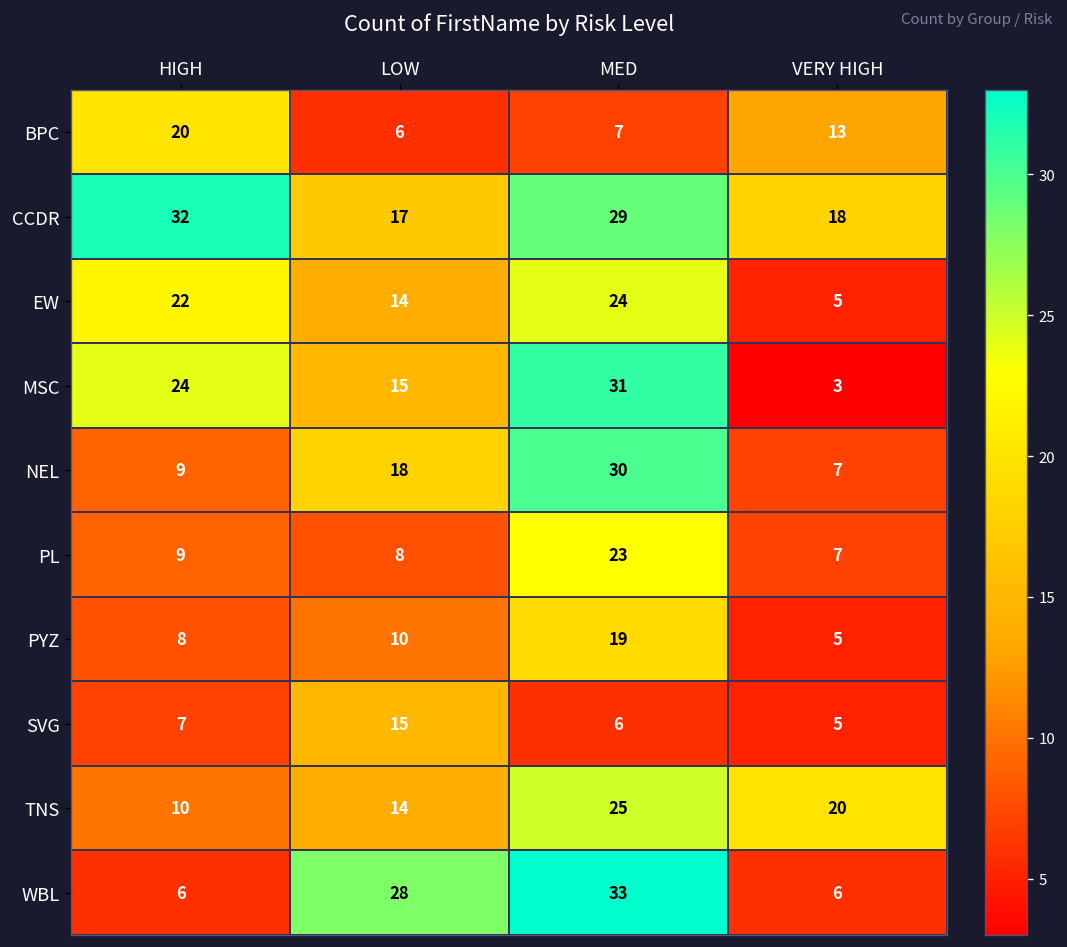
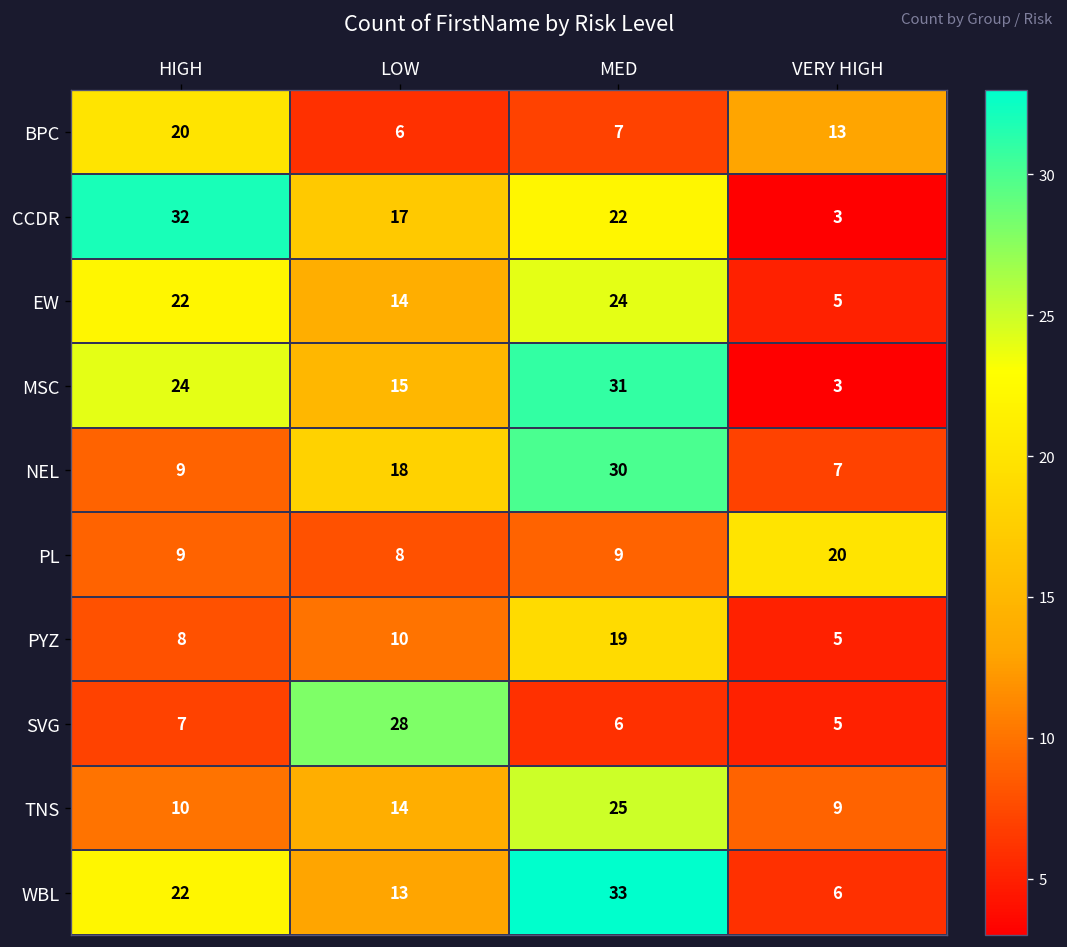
  {
    "BPC": {
      "HIGH": 20,
      "LOW": 6,
      "MED": 7,
      "VERY HIGH": 13
    },
    "CCDR": {
      "HIGH": 32,
      "LOW": 17,
-     "MED": 29,
-     "VERY HIGH": 18
+     "MED": 22,
+     "VERY HIGH": 3
    },
    "EW": {
      "HIGH": 22,
      "LOW": 14,
      "MED": 24,
      "VERY HIGH": 5
    },
    "MSC": {
      "HIGH": 24,
      "LOW": 15,
      "MED": 31,
      "VERY HIGH": 3
    },
    "NEL": {
      "HIGH": 9,
      "LOW": 18,
      "MED": 30,
      "VERY HIGH": 7
    },
    "PL": {
      "HIGH": 9,
      "LOW": 8,
-     "MED": 23,
-     "VERY HIGH": 7
+     "MED": 9,
+     "VERY HIGH": 20
    },
    "PYZ": {
      "HIGH": 8,
      "LOW": 10,
      "MED": 19,
      "VERY HIGH": 5
    },
    "SVG": {
      "HIGH": 7,
-     "LOW": 15,
+     "LOW": 28,
      "MED": 6,
      "VERY HIGH": 5
    },
    "TNS": {
      "HIGH": 10,
      "LOW": 14,
      "MED": 25,
-     "VERY HIGH": 20
+     "VERY HIGH": 9
    },
    "WBL": {
-     "HIGH": 6,
-     "LOW": 28,
+     "HIGH": 22,
+     "LOW": 13,
      "MED": 33,
      "VERY HIGH": 6
    }
  }
